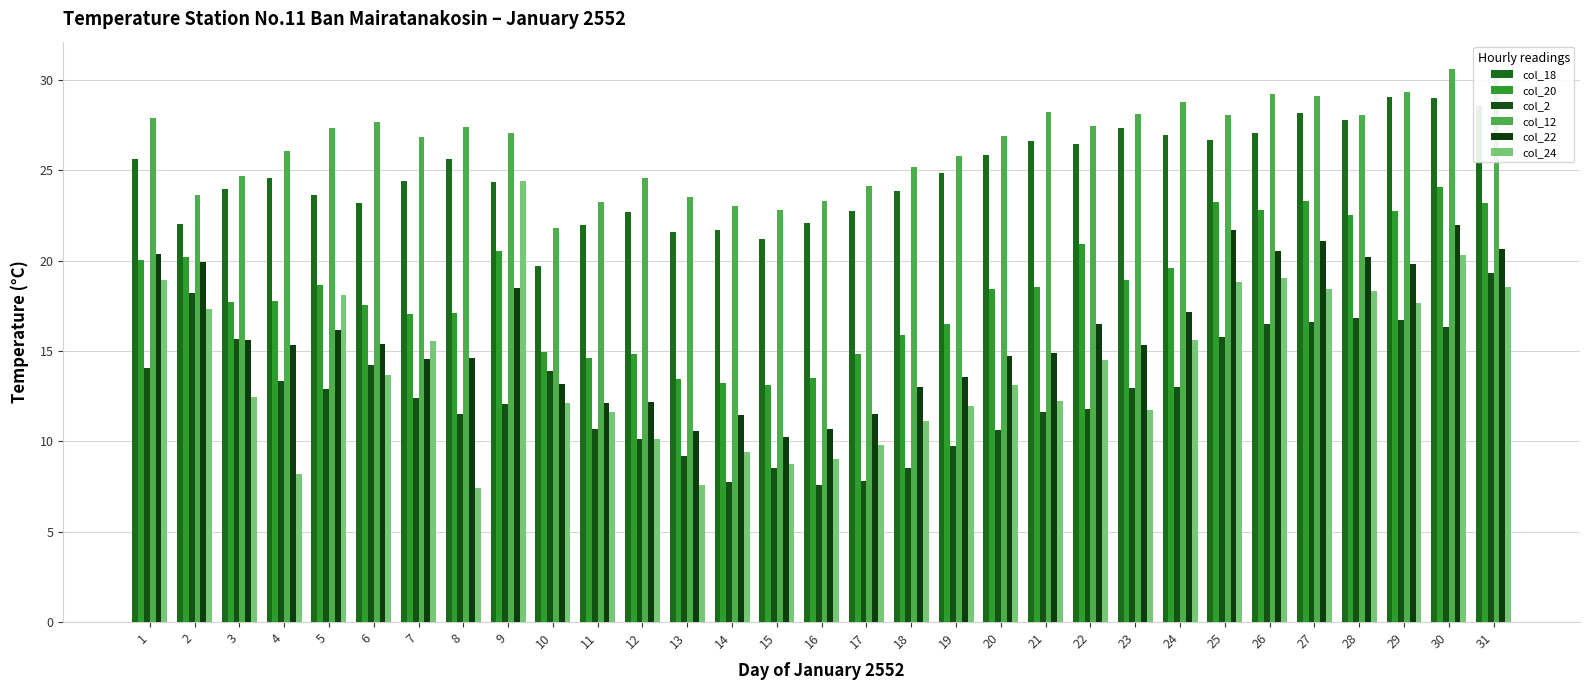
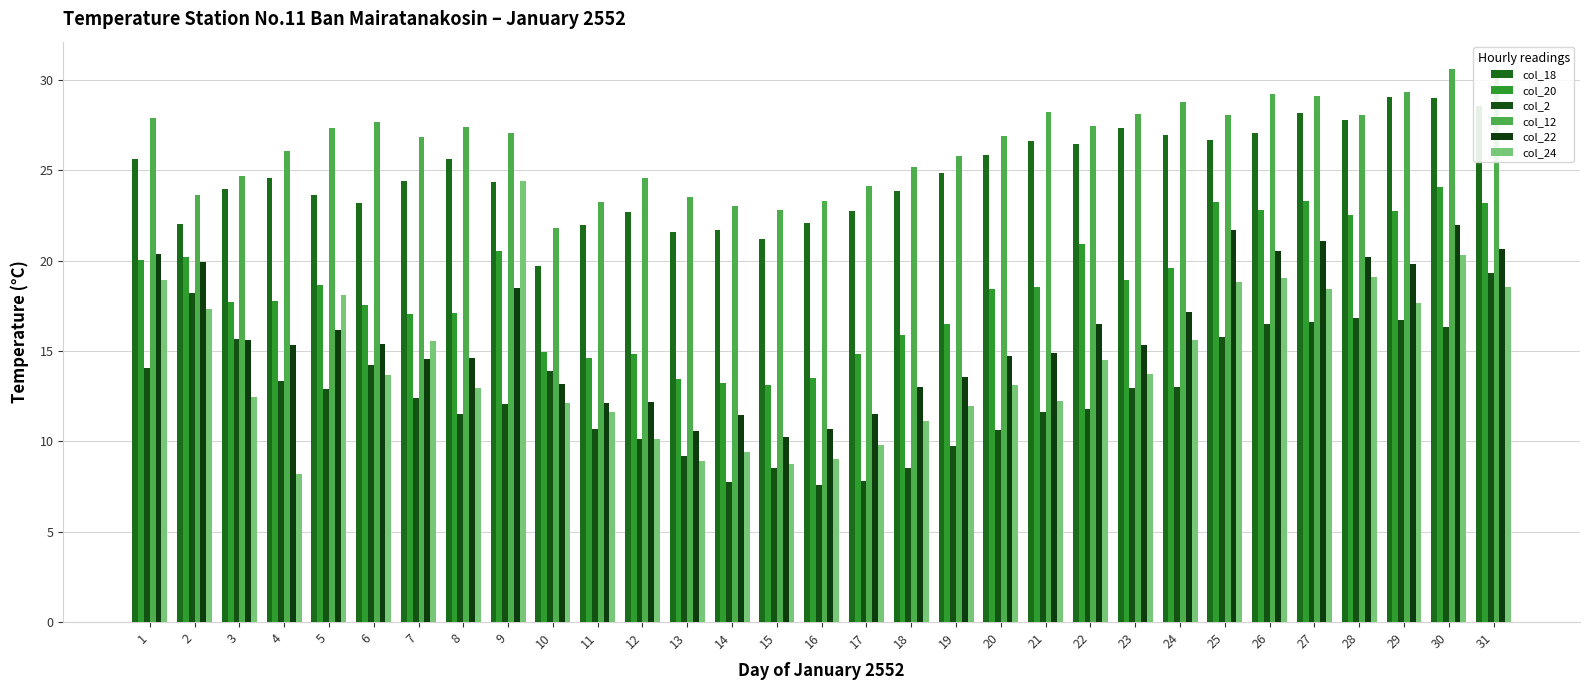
  {
    "col_24": {
      "1": 18.9,
      "2": 17.3,
      "3": 12.4,
      "4": 8.2,
      "5": 18.1,
      "6": 13.7,
      "7": 15.5,
-     "8": 7.4,
+     "8": 13.0,
      "9": 24.4,
      "10": 12.1,
      "11": 11.6,
      "12": 10.1,
-     "13": 7.6,
+     "13": 8.9,
      "14": 9.4,
      "15": 8.7,
      "16": 9.1,
      "17": 9.8,
      "18": 11.1,
      "19": 12.0,
      "20": 13.1,
      "21": 12.2,
      "22": 14.5,
-     "23": 11.8,
+     "23": 13.7,
      "24": 15.6,
      "25": 18.8,
      "26": 19.1,
      "27": 18.4,
-     "28": 18.3,
+     "28": 19.1,
      "29": 17.6,
      "30": 20.3,
      "31": 18.5
    }
  }
